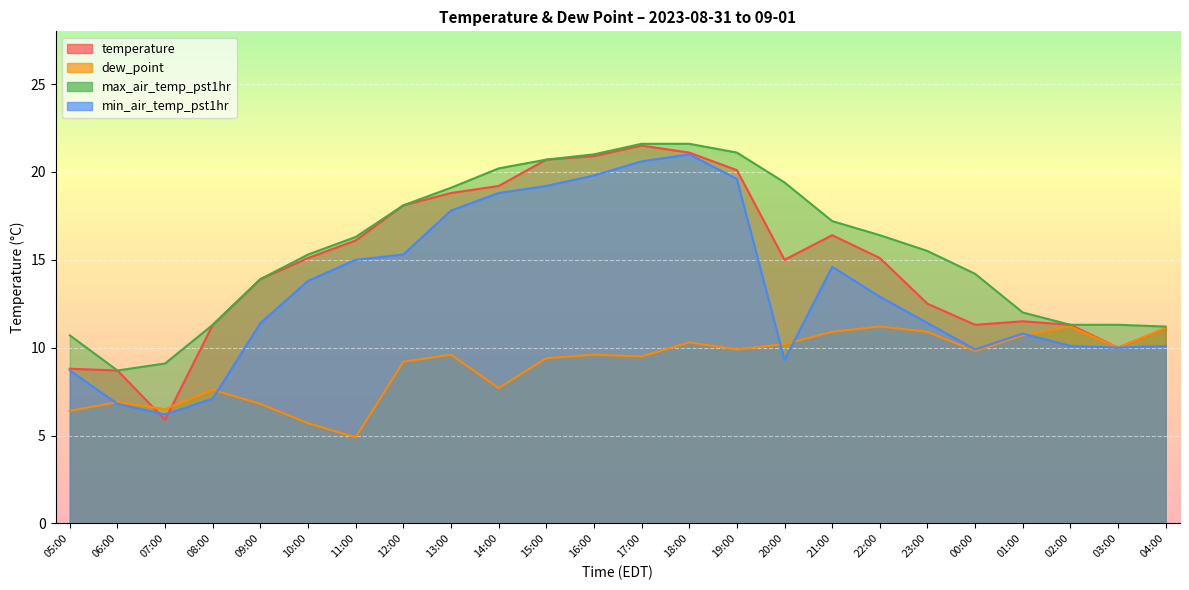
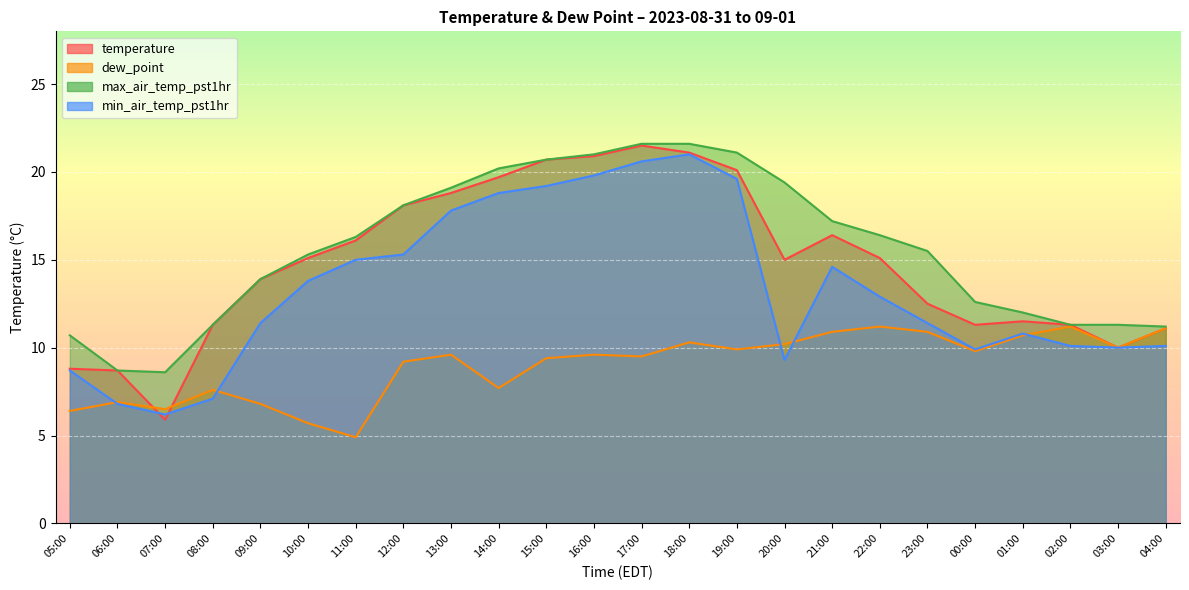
  {
    "temperature": {
      "07:00": 5.9,
      "10:00": 15.1,
      "11:00": 16.1,
      "13:00": 18.8,
-     "14:00": 19.2,
+     "14:00": 19.7,
      "19:00": 20.1,
      "20:00": 15.0,
      "21:00": 16.4,
      "22:00": 15.1,
      "23:00": 12.5,
      "00:00": 11.3,
      "01:00": 11.5
    },
    "dew_point": {
      "05:00": 6.4,
      "07:00": 6.5,
      "08:00": 7.6,
      "09:00": 6.8,
      "10:00": 5.7,
      "11:00": 4.9,
      "12:00": 9.2,
      "13:00": 9.6,
      "14:00": 7.7,
      "15:00": 9.4,
      "16:00": 9.6,
      "17:00": 9.5,
      "18:00": 10.3,
      "19:00": 9.9,
      "20:00": 10.2,
      "21:00": 10.9,
      "22:00": 11.2,
      "23:00": 10.9
    },
    "max_air_temp_pst1hr": {
      "05:00": 10.7,
-     "07:00": 9.1,
+     "07:00": 8.6,
      "10:00": 15.3,
      "11:00": 16.3,
      "13:00": 19.1,
      "14:00": 20.2,
      "18:00": 21.6,
      "19:00": 21.1,
      "20:00": 19.4,
      "21:00": 17.2,
      "22:00": 16.4,
      "23:00": 15.5,
-     "00:00": 14.2,
+     "00:00": 12.6,
      "01:00": 12.0,
      "03:00": 11.3
    },
    "min_air_temp_pst1hr": {
      "07:00": 6.2,
      "08:00": 7.1,
      "09:00": 11.4,
      "10:00": 13.8,
      "11:00": 15.0,
      "12:00": 15.3,
      "13:00": 17.8,
      "14:00": 18.8,
      "15:00": 19.2,
      "16:00": 19.8,
      "17:00": 20.6,
      "19:00": 19.6,
      "20:00": 9.3,
      "21:00": 14.6,
      "22:00": 12.9,
      "23:00": 11.4,
      "02:00": 10.1,
      "04:00": 10.1
    }
  }
